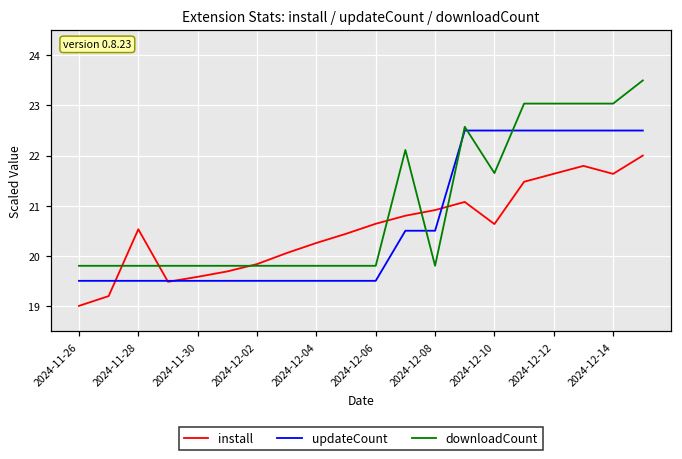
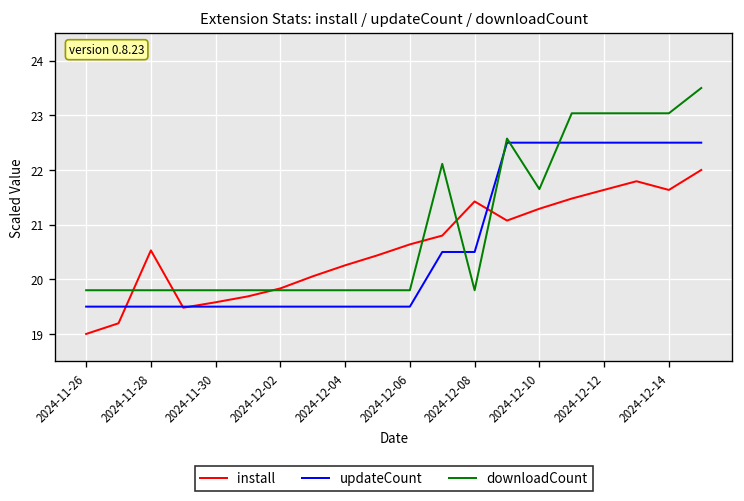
  {
    "install": {
      "2024-11-26": 19.0,
      "2024-11-28": 20.5,
      "2024-11-30": 19.6,
      "2024-12-04": 20.3,
      "2024-12-06": 20.6,
-     "2024-12-08": 20.9,
-     "2024-12-10": 20.6,
+     "2024-12-08": 21.4,
+     "2024-12-10": 21.3,
      "2024-12-12": 21.6,
      "2024-12-14": 21.6
    },
    "updateCount": {
      "2024-11-26": 19.5,
      "2024-11-28": 19.5,
      "2024-11-30": 19.5,
      "2024-12-02": 19.5,
      "2024-12-04": 19.5,
      "2024-12-06": 19.5,
      "2024-12-08": 20.5,
      "2024-12-10": 22.5,
      "2024-12-12": 22.5,
      "2024-12-14": 22.5
    },
    "downloadCount": {
      "2024-11-26": 19.8,
      "2024-11-28": 19.8,
      "2024-11-30": 19.8,
      "2024-12-04": 19.8,
      "2024-12-06": 19.8,
      "2024-12-08": 19.8,
      "2024-12-10": 21.7,
      "2024-12-12": 23.0,
      "2024-12-14": 23.0
    }
  }
